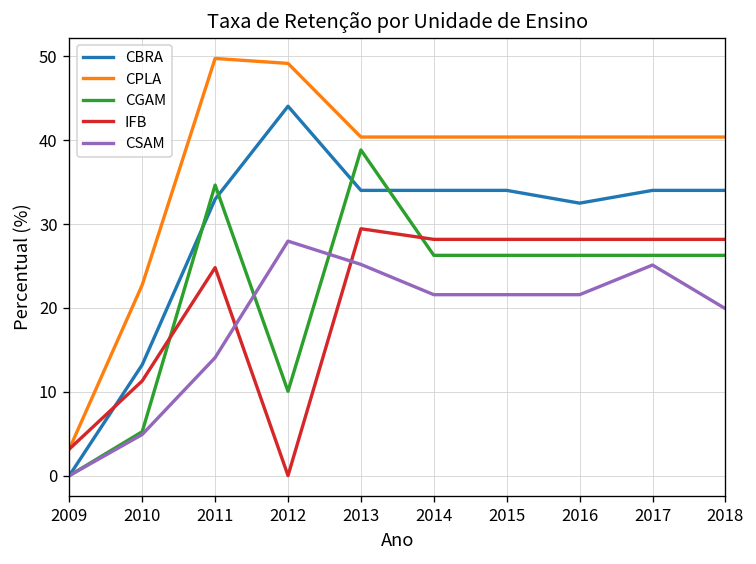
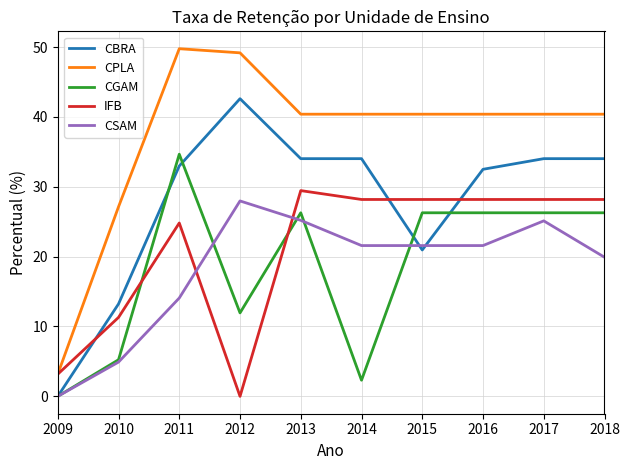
  {
    "CBRA": {
      "2010": 13,
      "2011": 33,
-     "2012": 44,
+     "2012": 43,
      "2013": 34,
      "2014": 34,
-     "2015": 34,
+     "2015": 21,
      "2016": 33,
      "2017": 34,
      "2018": 34
    },
    "CPLA": {
-     "2010": 23,
+     "2010": 27,
      "2011": 50,
      "2012": 49,
      "2013": 40,
      "2014": 40,
      "2015": 40,
      "2016": 40,
      "2017": 40,
      "2018": 40
    },
    "CGAM": {
      "2011": 35,
-     "2012": 10,
-     "2013": 39,
-     "2014": 26,
+     "2012": 12,
+     "2013": 26,
+     "2014": 2,
      "2015": 26,
      "2016": 26,
      "2017": 26,
      "2018": 26
    },
    "IFB": {
      "2010": 11,
      "2011": 25,
      "2012": 0,
      "2013": 29,
      "2014": 28,
      "2015": 28,
      "2016": 28,
      "2017": 28,
      "2018": 28
    },
    "CSAM": {
      "2011": 14,
      "2012": 28,
      "2013": 25,
      "2014": 22,
      "2015": 22,
      "2016": 22,
      "2017": 25,
      "2018": 20
    }
  }
